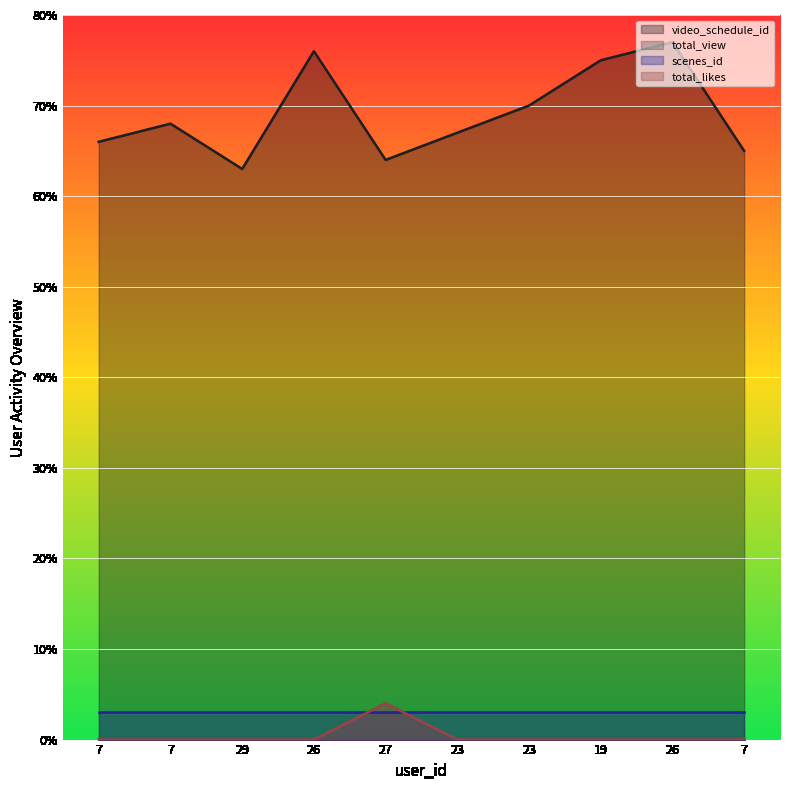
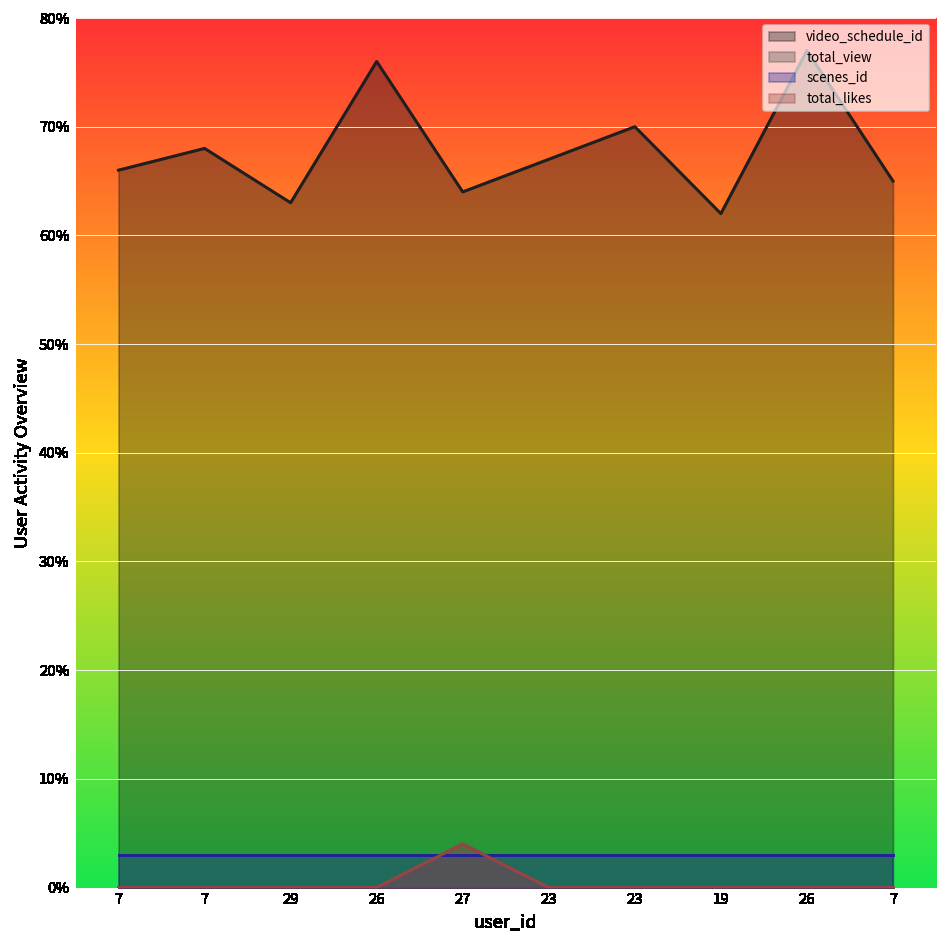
  {
    "video_schedule_id": {
      "29": "63%",
      "27": "64%",
-     "19": "75%"
+     "19": "62%"
    },
    "total_likes": {
      "29": "0%",
      "27": "4%",
      "19": "0%"
    },
    "scenes_id": {
      "29": "3%",
      "27": "3%",
      "19": "3%"
    }
  }
